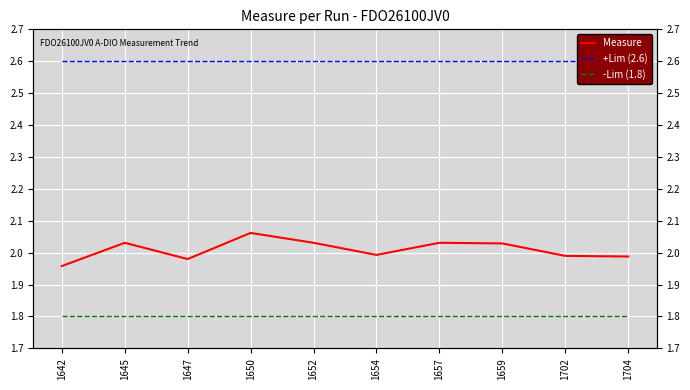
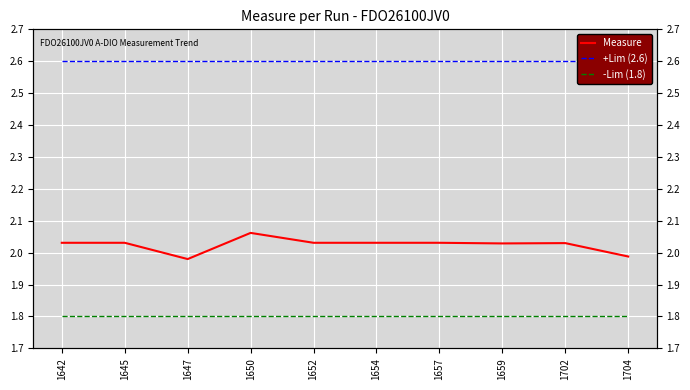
  {
    "Measure": {
-     "1642": 1.96,
+     "1642": 2.03,
      "1645": 2.03,
      "1647": 1.98,
      "1650": 2.06,
      "1652": 2.03,
-     "1654": 1.99,
+     "1654": 2.03,
      "1657": 2.03,
      "1659": 2.03,
-     "1702": 1.99,
+     "1702": 2.03,
      "1704": 1.99
    },
    "+Lim (2.6)": {
      "1642": 2.60,
      "1645": 2.60,
      "1647": 2.60,
      "1650": 2.60,
      "1652": 2.60,
      "1654": 2.60,
      "1657": 2.60,
      "1659": 2.60,
      "1702": 2.60
    },
    "-Lim (1.8)": {
      "1642": 1.80,
      "1645": 1.80,
      "1647": 1.80,
      "1650": 1.80,
      "1652": 1.80,
      "1654": 1.80,
      "1657": 1.80,
      "1659": 1.80,
      "1702": 1.80,
      "1704": 1.80
    }
  }
